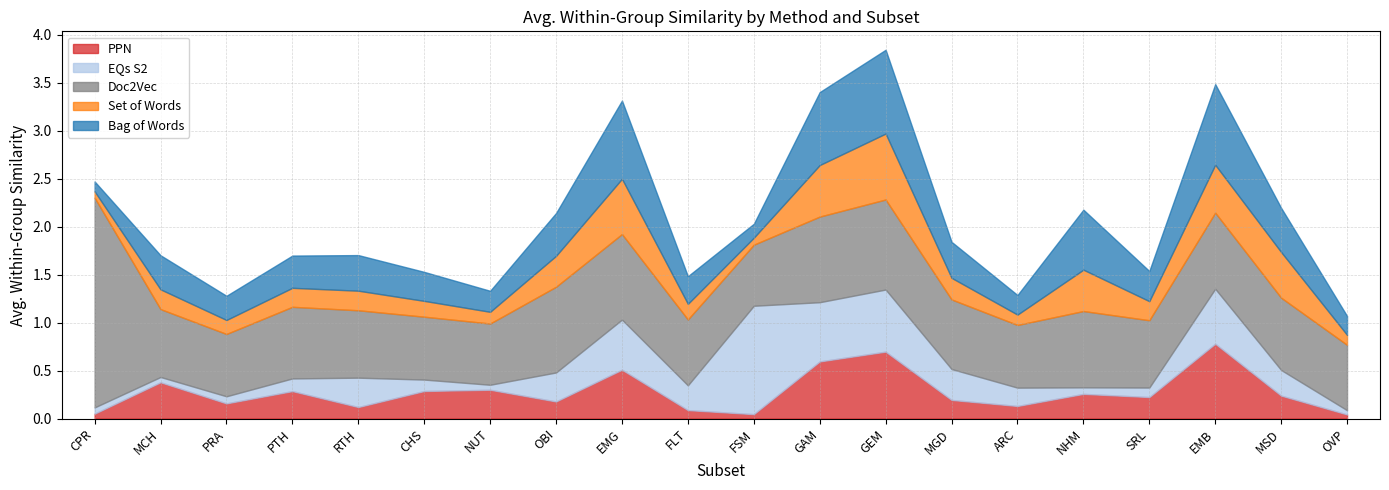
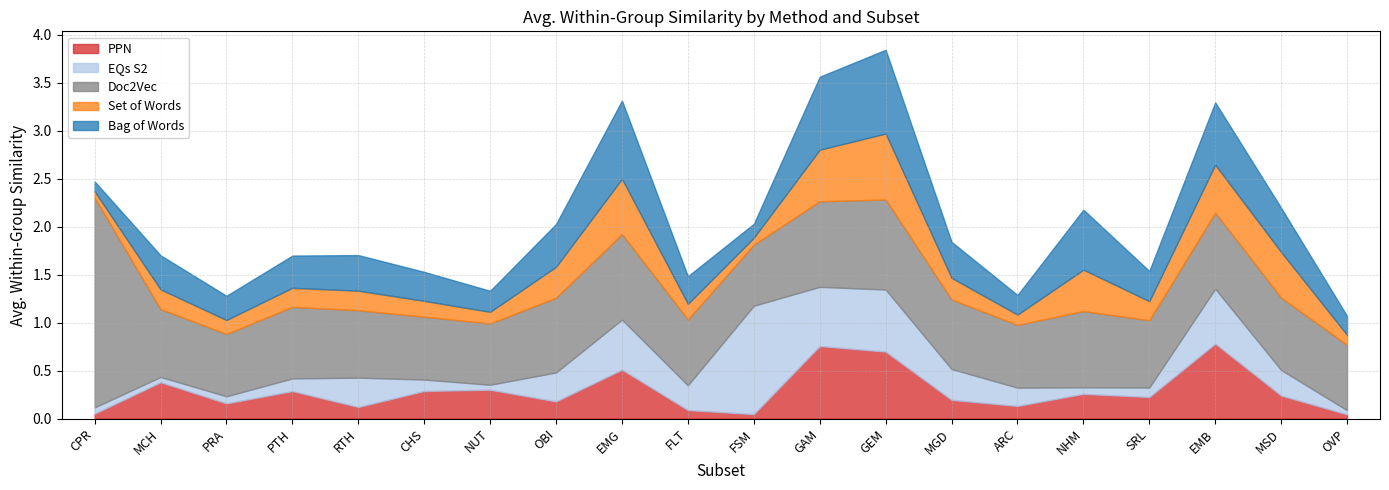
  {
    "PPN": {
      "CPR": 0.1,
      "MCH": 0.4,
      "PRA": 0.2,
      "PTH": 0.3,
      "RTH": 0.1,
      "CHS": 0.3,
      "NUT": 0.3,
      "OBI": 0.2,
      "EMG": 0.5,
      "FLT": 0.1,
      "FSM": 0.0,
-     "GAM": 0.6,
+     "GAM": 0.8,
      "GEM": 0.7,
      "MGD": 0.2,
      "ARC": 0.1,
      "NHM": 0.3,
      "SRL": 0.2,
      "EMB": 0.8,
      "MSD": 0.2,
      "OVP": 0.0
    },
    "EQs S2": {
      "CPR": 0.1,
      "MCH": 0.1,
      "PRA": 0.1,
      "PTH": 0.1,
      "RTH": 0.3,
      "CHS": 0.1,
      "NUT": 0.1,
      "OBI": 0.3,
      "EMG": 0.5,
      "FLT": 0.3,
      "FSM": 1.1,
      "GAM": 0.6,
      "GEM": 0.6,
      "MGD": 0.3,
      "ARC": 0.2,
      "NHM": 0.1,
      "SRL": 0.1,
      "EMB": 0.6,
      "MSD": 0.3,
      "OVP": 0.0
    },
    "Doc2Vec": {
      "CPR": 2.2,
      "MCH": 0.7,
      "PRA": 0.6,
      "PTH": 0.7,
      "RTH": 0.7,
      "CHS": 0.7,
      "NUT": 0.6,
-     "OBI": 0.9,
+     "OBI": 0.8,
      "EMG": 0.9,
      "FLT": 0.7,
      "FSM": 0.6,
      "GAM": 0.9,
      "GEM": 0.9,
      "MGD": 0.7,
      "ARC": 0.7,
      "NHM": 0.8,
      "SRL": 0.7,
      "EMB": 0.8,
      "MSD": 0.8,
      "OVP": 0.7
    },
    "Set of Words": {
      "CPR": 0.1,
      "MCH": 0.2,
      "PRA": 0.1,
      "PTH": 0.2,
      "RTH": 0.2,
      "CHS": 0.2,
      "NUT": 0.1,
      "OBI": 0.3,
      "EMG": 0.6,
      "FLT": 0.2,
      "FSM": 0.1,
      "GAM": 0.5,
      "GEM": 0.7,
      "MGD": 0.2,
      "ARC": 0.1,
      "NHM": 0.4,
      "SRL": 0.2,
      "EMB": 0.5,
      "MSD": 0.5,
      "OVP": 0.1
    },
    "Bag of Words": {
      "CPR": 0.1,
      "MCH": 0.4,
      "PRA": 0.3,
      "PTH": 0.3,
      "RTH": 0.4,
      "CHS": 0.3,
      "NUT": 0.2,
      "OBI": 0.4,
      "EMG": 0.8,
      "FLT": 0.3,
      "FSM": 0.1,
      "GAM": 0.8,
      "GEM": 0.9,
      "MGD": 0.4,
      "ARC": 0.2,
      "NHM": 0.6,
      "SRL": 0.3,
-     "EMB": 0.8,
+     "EMB": 0.6,
      "MSD": 0.5,
      "OVP": 0.2
    }
  }
